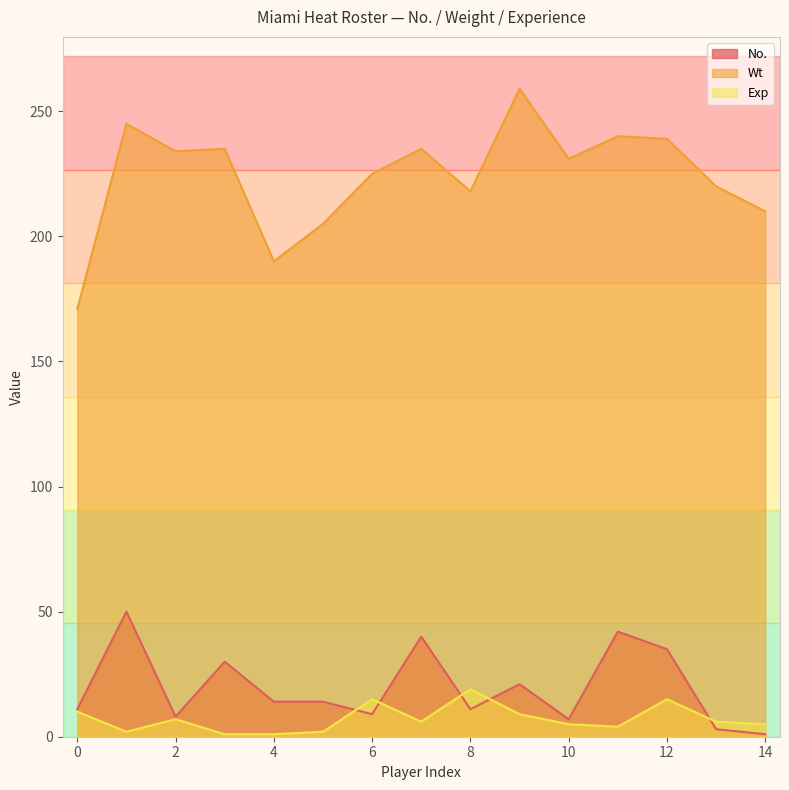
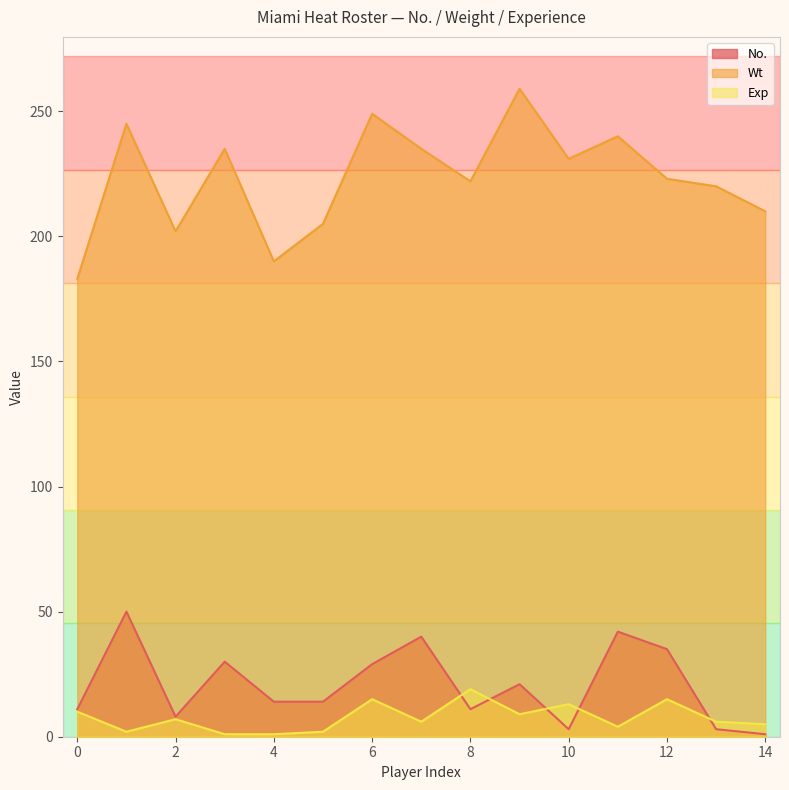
  {
    "No.": {
      "4": 14,
-     "6": 9,
+     "6": 29,
      "8": 11,
-     "10": 7,
+     "10": 3,
      "12": 35,
      "14": 1
    },
    "Wt": {
-     "0": 171,
-     "2": 234,
+     "0": 183,
+     "2": 202,
      "4": 190,
-     "6": 225,
-     "8": 218,
+     "6": 249,
+     "8": 222,
      "10": 231,
-     "12": 239,
+     "12": 223,
      "14": 210
    },
    "Exp": {
      "4": 1,
      "6": 15,
      "8": 19,
-     "10": 5,
+     "10": 13,
      "12": 15,
      "14": 5
    }
  }
